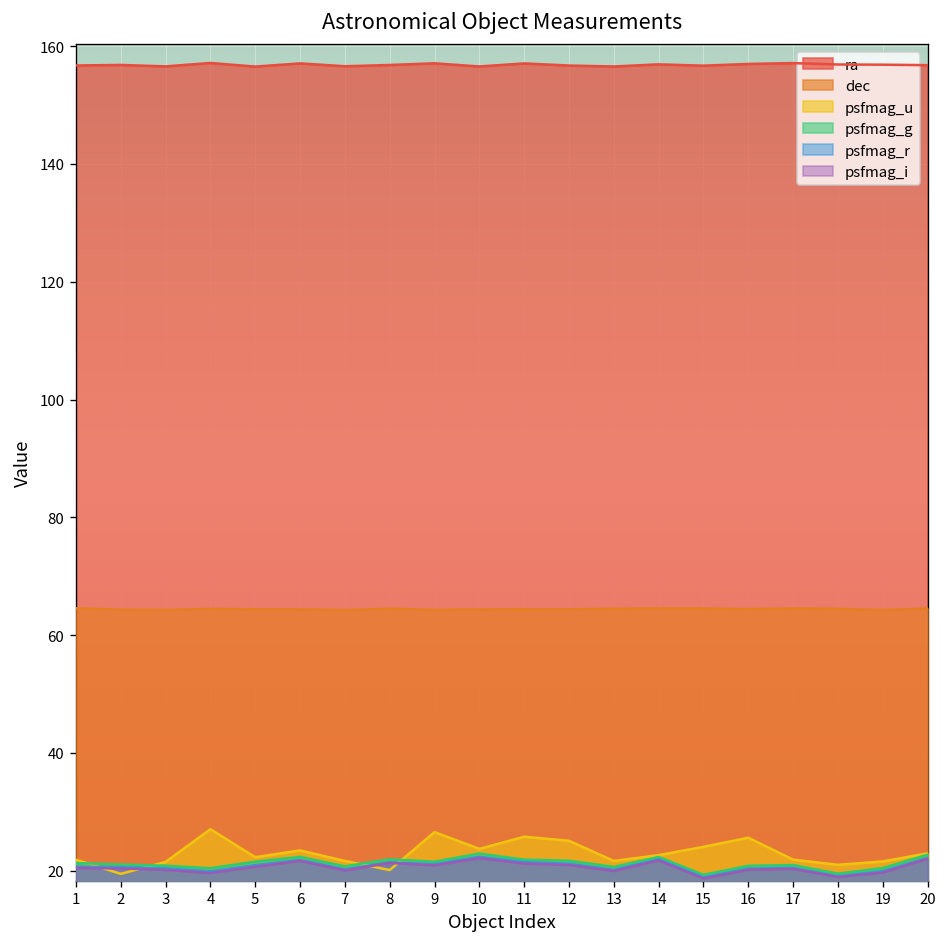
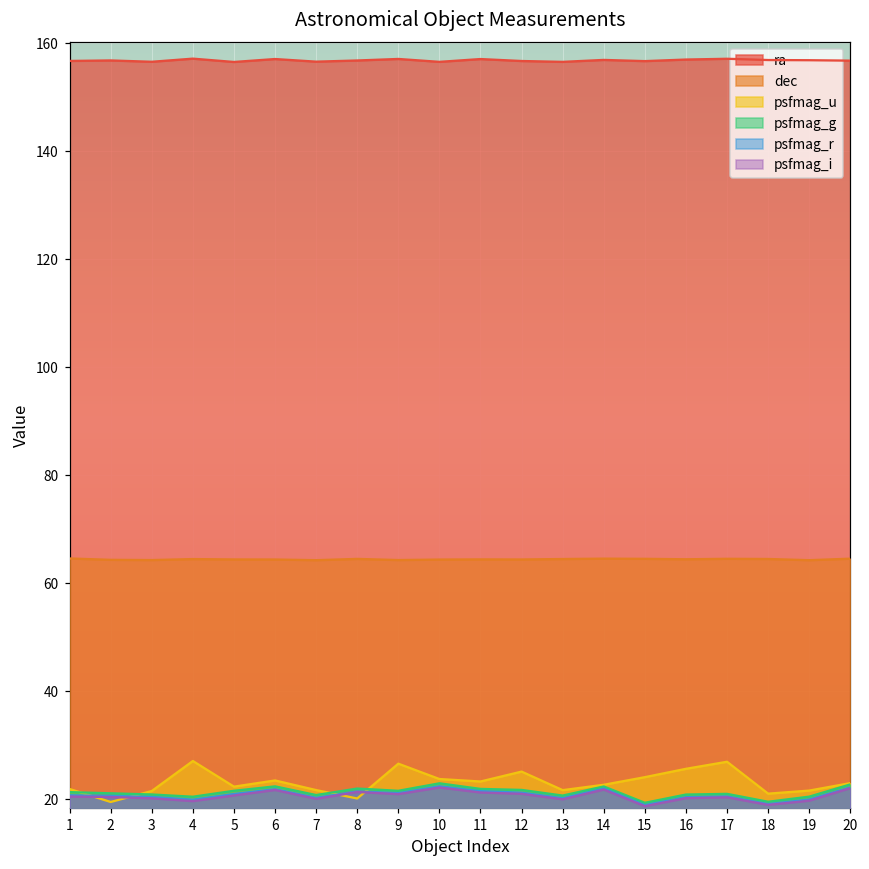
  {
    "psfmag_u": {
      "1": 22,
      "2": 19,
      "3": 21,
      "4": 27,
      "5": 22,
      "6": 23,
      "7": 22,
      "8": 20,
      "9": 27,
      "10": 24,
-     "11": 26,
+     "11": 23,
      "12": 25,
      "13": 22,
      "15": 24,
      "16": 26,
-     "17": 22,
+     "17": 27,
      "18": 21,
      "19": 22
    },
    "psfmag_g": {
      "1": 21,
      "4": 20,
      "5": 22,
      "10": 23,
      "19": 20
    }
  }
